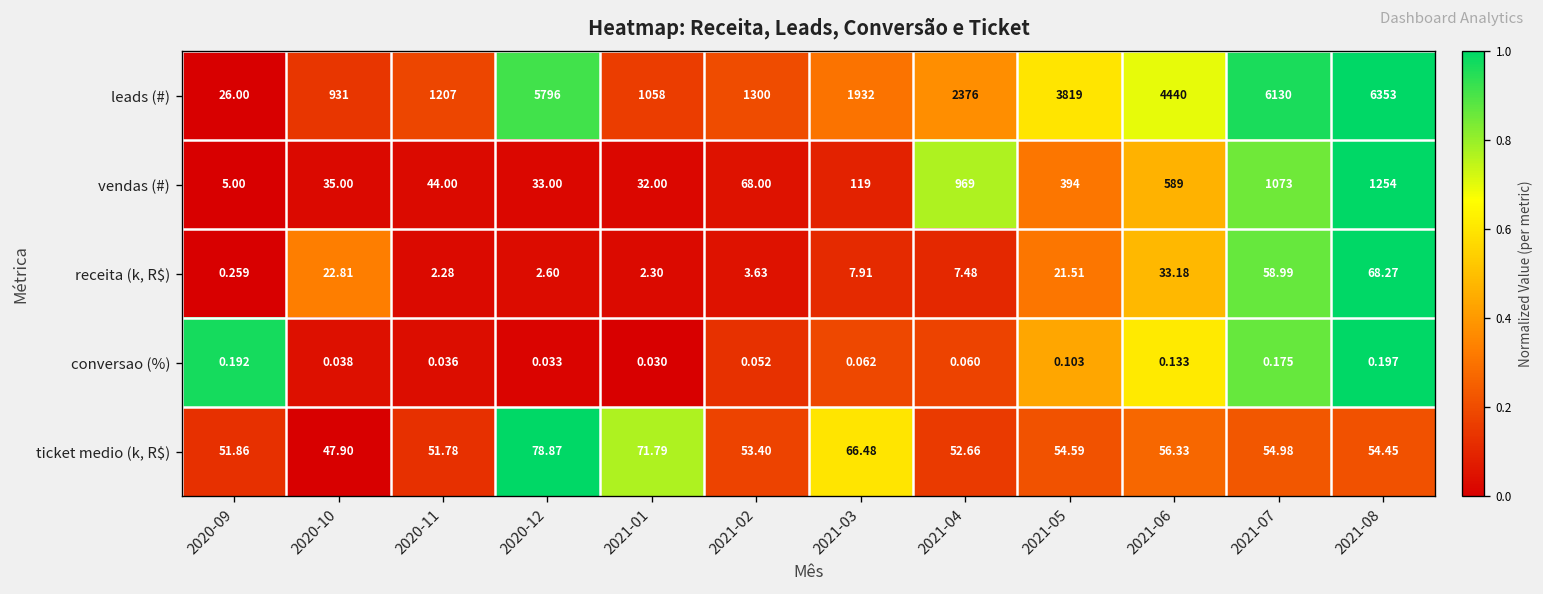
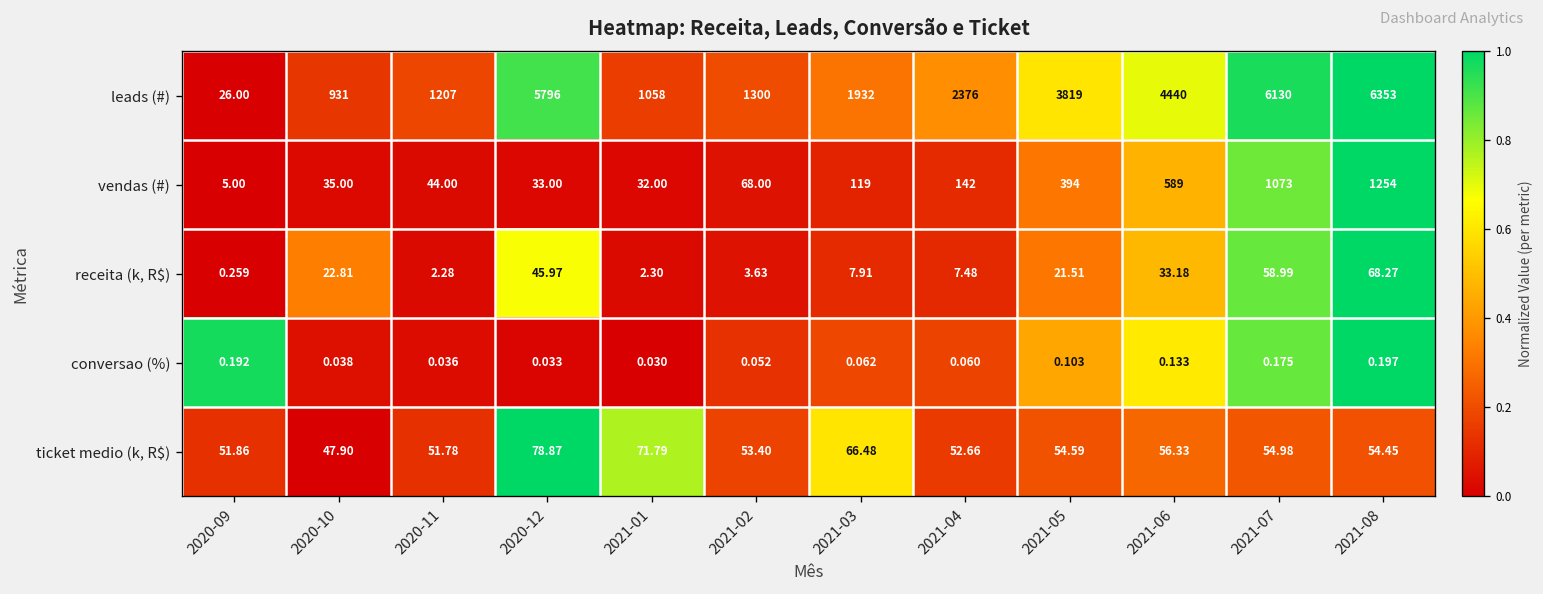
  {
    "leads (#)": {
      "2020-09": 26.00,
      "2020-10": 931,
      "2020-11": 1207,
      "2020-12": 5796,
      "2021-01": 1058,
      "2021-02": 1300,
      "2021-03": 1932,
      "2021-04": 2376,
      "2021-05": 3819,
      "2021-06": 4440,
      "2021-07": 6130,
      "2021-08": 6353
    },
    "vendas (#)": {
      "2020-09": 5.00,
      "2020-10": 35.00,
      "2020-11": 44.00,
      "2020-12": 33.00,
      "2021-01": 32.00,
      "2021-02": 68.00,
      "2021-03": 119,
-     "2021-04": 969,
+     "2021-04": 142,
      "2021-05": 394,
      "2021-06": 589,
      "2021-07": 1073,
      "2021-08": 1254
    },
    "receita (k, R$)": {
      "2020-09": 0.259,
      "2020-10": 22.81,
      "2020-11": 2.28,
-     "2020-12": 2.60,
+     "2020-12": 45.97,
      "2021-01": 2.30,
      "2021-02": 3.63,
      "2021-03": 7.91,
      "2021-04": 7.48,
      "2021-05": 21.51,
      "2021-06": 33.18,
      "2021-07": 58.99,
      "2021-08": 68.27
    },
    "conversao (%)": {
      "2020-09": 0.192,
      "2020-10": 0.038,
      "2020-11": 0.036,
      "2020-12": 0.033,
      "2021-01": 0.030,
      "2021-02": 0.052,
      "2021-03": 0.062,
      "2021-04": 0.060,
      "2021-05": 0.103,
      "2021-06": 0.133,
      "2021-07": 0.175,
      "2021-08": 0.197
    },
    "ticket medio (k, R$)": {
      "2020-09": 51.86,
      "2020-10": 47.90,
      "2020-11": 51.78,
      "2020-12": 78.87,
      "2021-01": 71.79,
      "2021-02": 53.40,
      "2021-03": 66.48,
      "2021-04": 52.66,
      "2021-05": 54.59,
      "2021-06": 56.33,
      "2021-07": 54.98,
      "2021-08": 54.45
    }
  }
